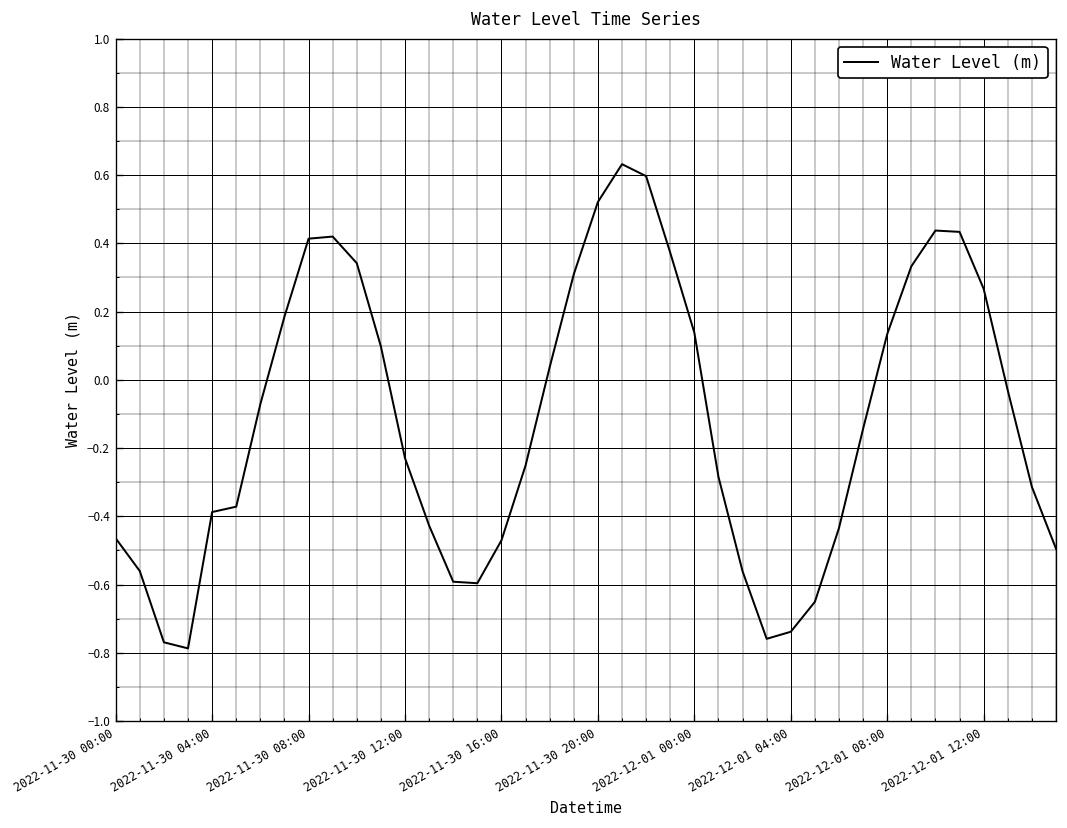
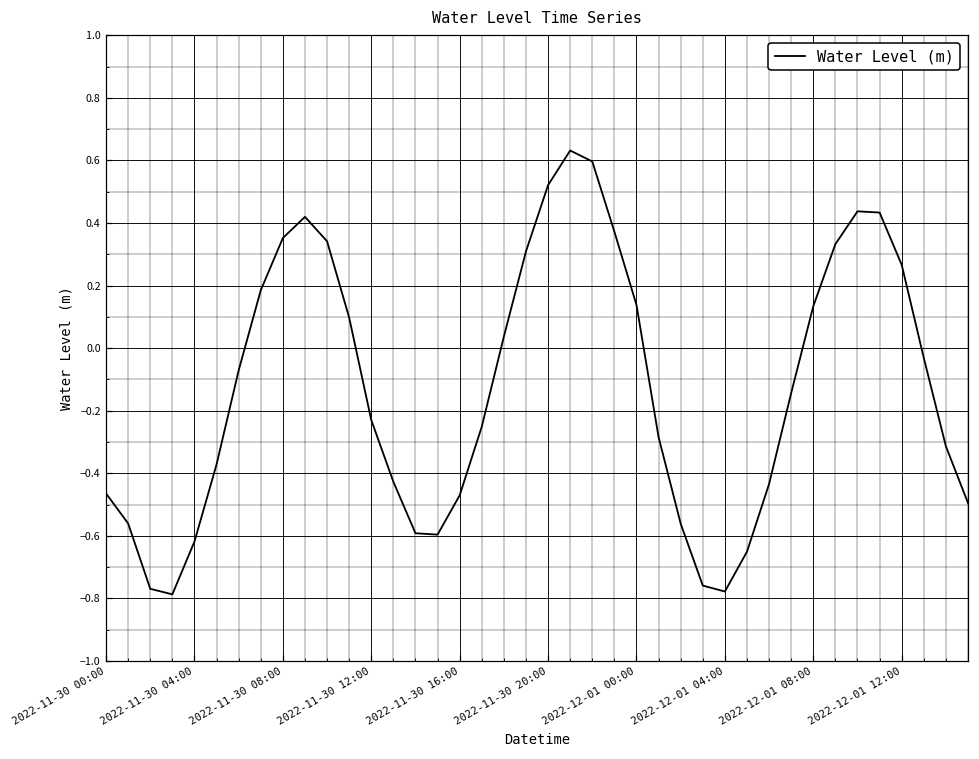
  {
    "2022-11-30 00:00": -0.46,
-   "2022-11-30 04:00": -0.39,
-   "2022-11-30 08:00": 0.41,
+   "2022-11-30 04:00": -0.62,
+   "2022-11-30 08:00": 0.35,
    "2022-11-30 12:00": -0.23,
    "2022-11-30 16:00": -0.47,
    "2022-11-30 20:00": 0.52,
    "2022-12-01 00:00": 0.14,
-   "2022-12-01 04:00": -0.74,
+   "2022-12-01 04:00": -0.78,
    "2022-12-01 08:00": 0.13,
    "2022-12-01 12:00": 0.27
  }
